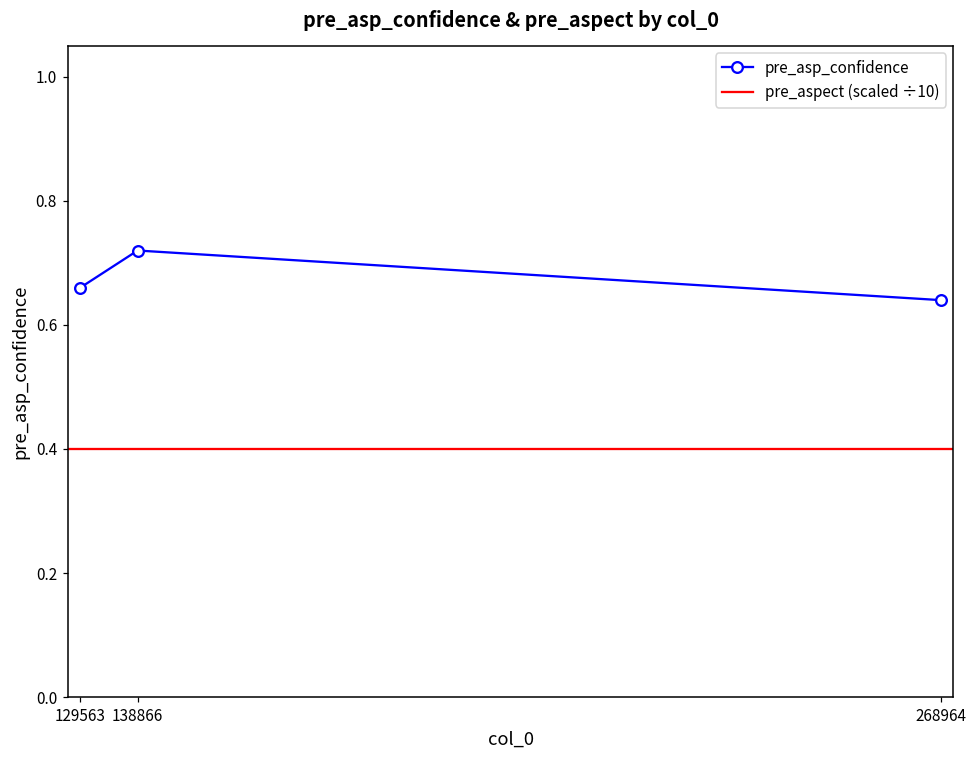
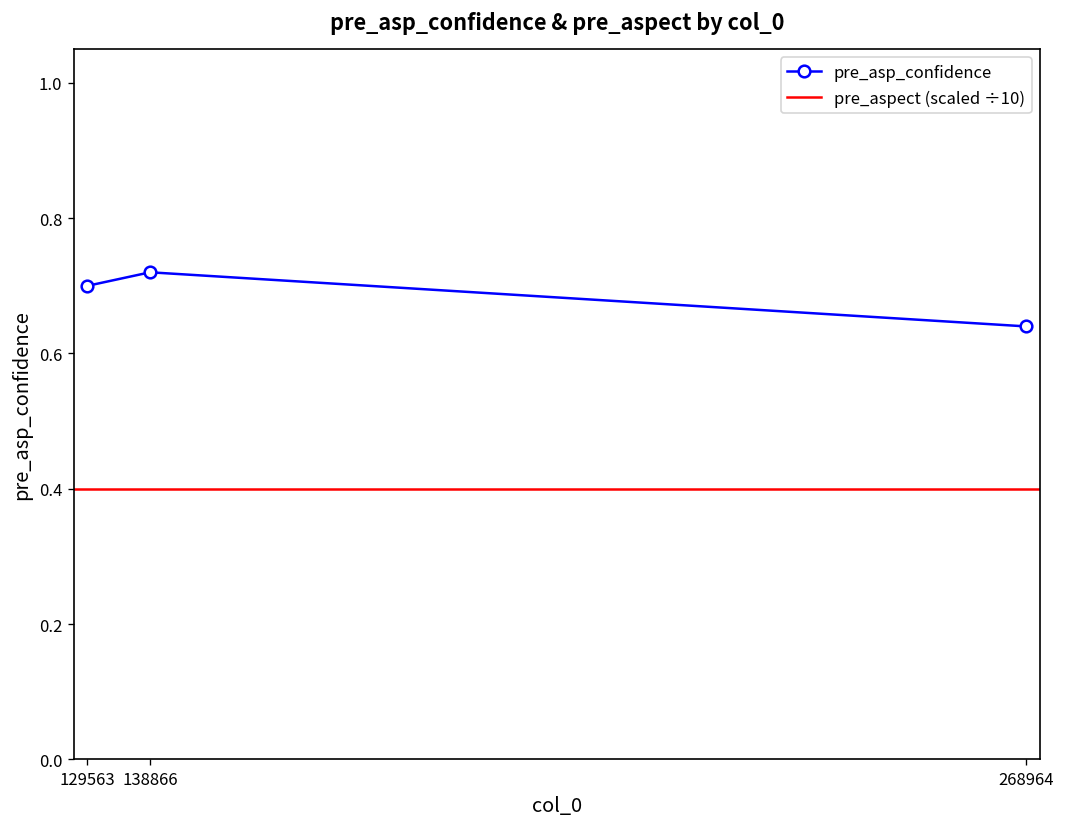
  {
-   "129563": 0.66,
+   "129563": 0.70,
    "138866": 0.72,
    "268964": 0.64
  }
